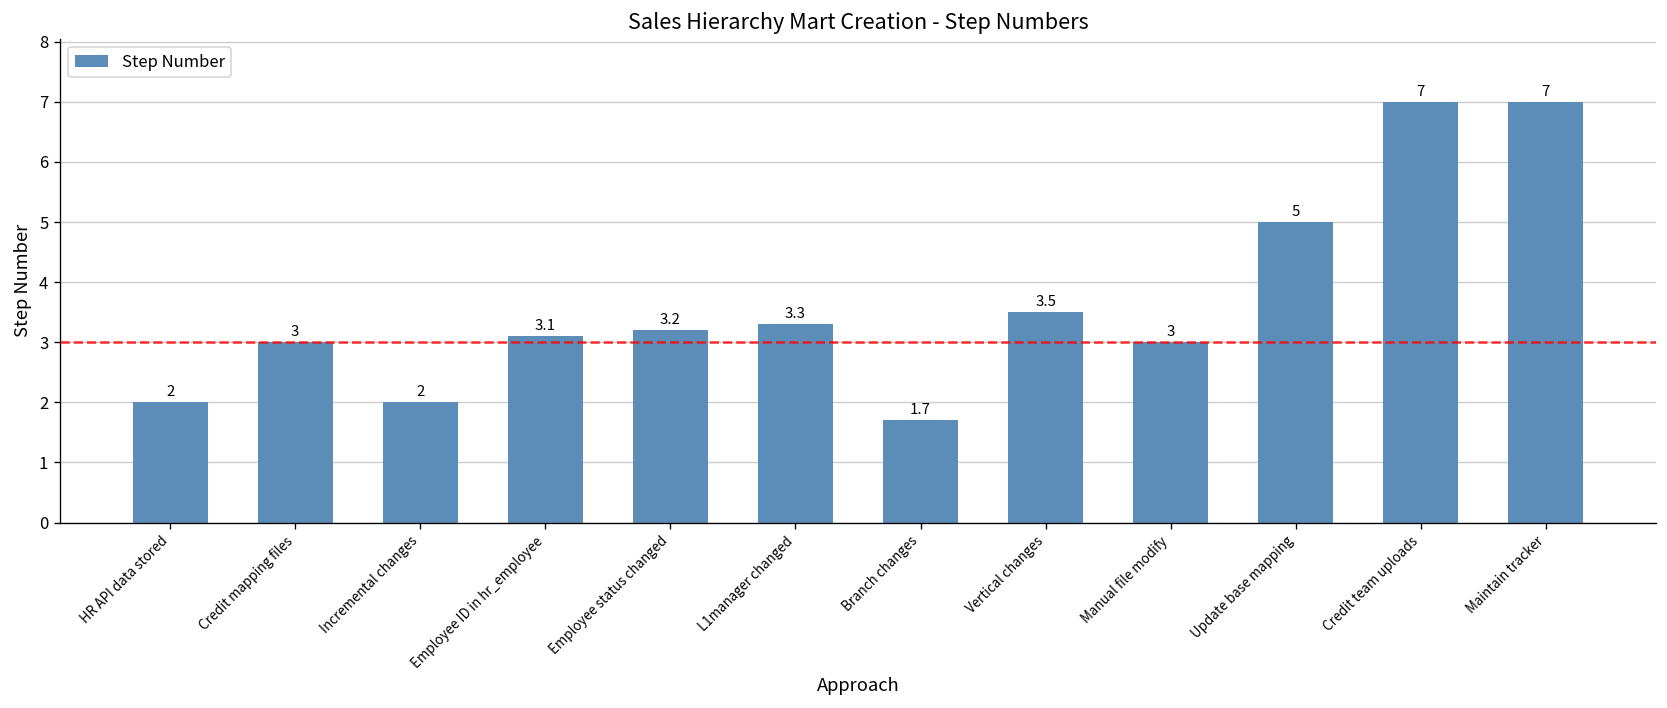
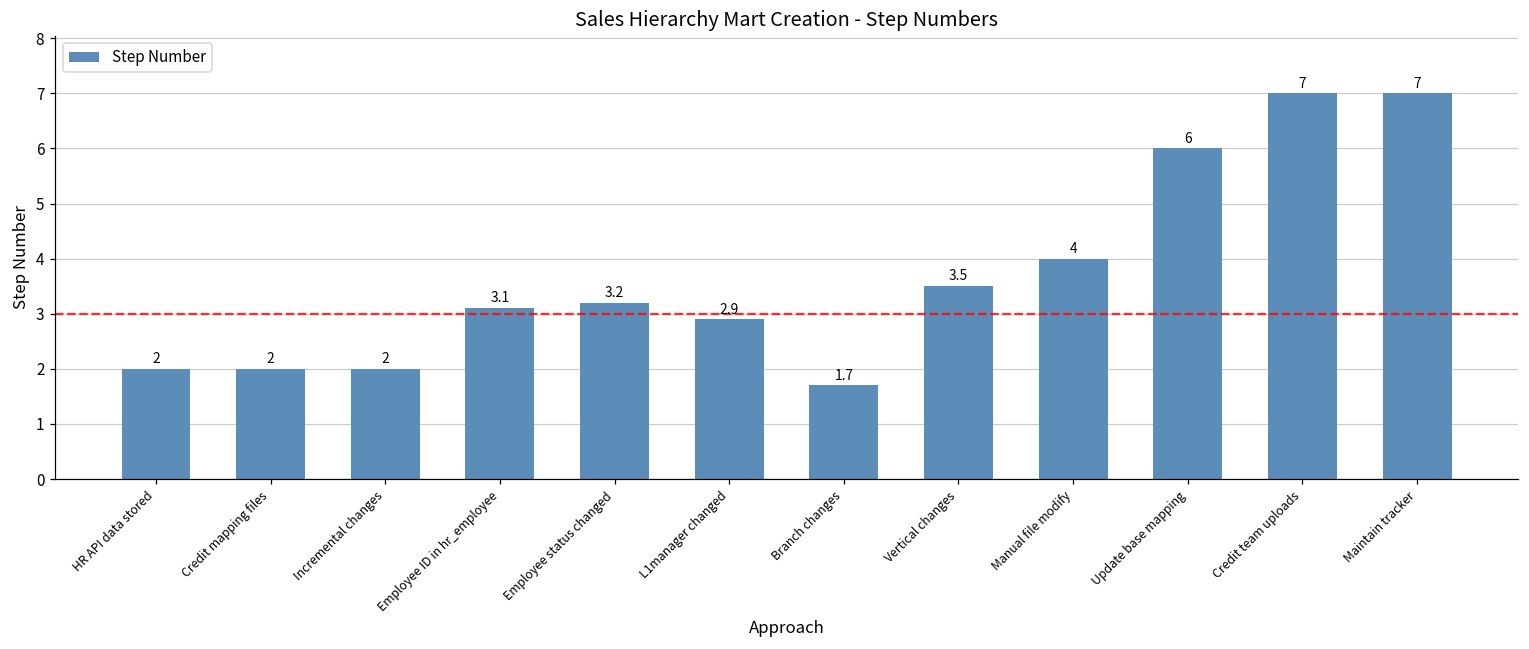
  {
    "HR API data stored": 2,
-   "Credit mapping files": 3,
+   "Credit mapping files": 2,
    "Incremental changes": 2,
    "Employee ID in hr_employee": 3.1,
    "Employee status changed": 3.2,
-   "L1manager changed": 3.3,
+   "L1manager changed": 2.9,
    "Branch changes": 1.7,
    "Vertical changes": 3.5,
-   "Manual file modify": 3,
-   "Update base mapping": 5,
+   "Manual file modify": 4,
+   "Update base mapping": 6,
    "Credit team uploads": 7,
    "Maintain tracker": 7
  }
